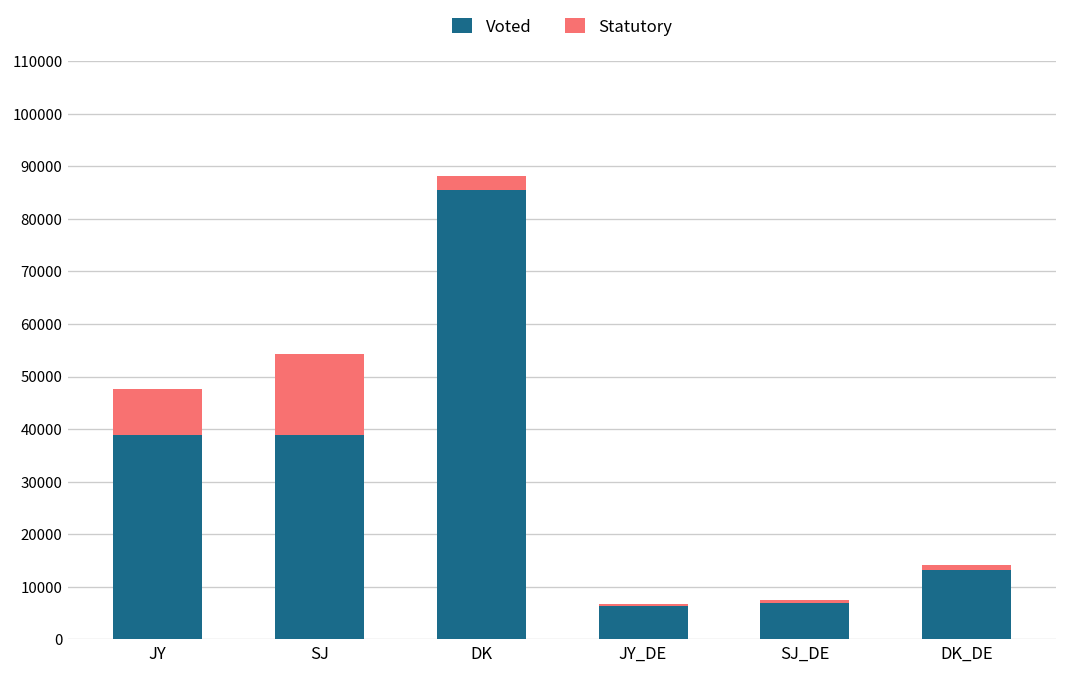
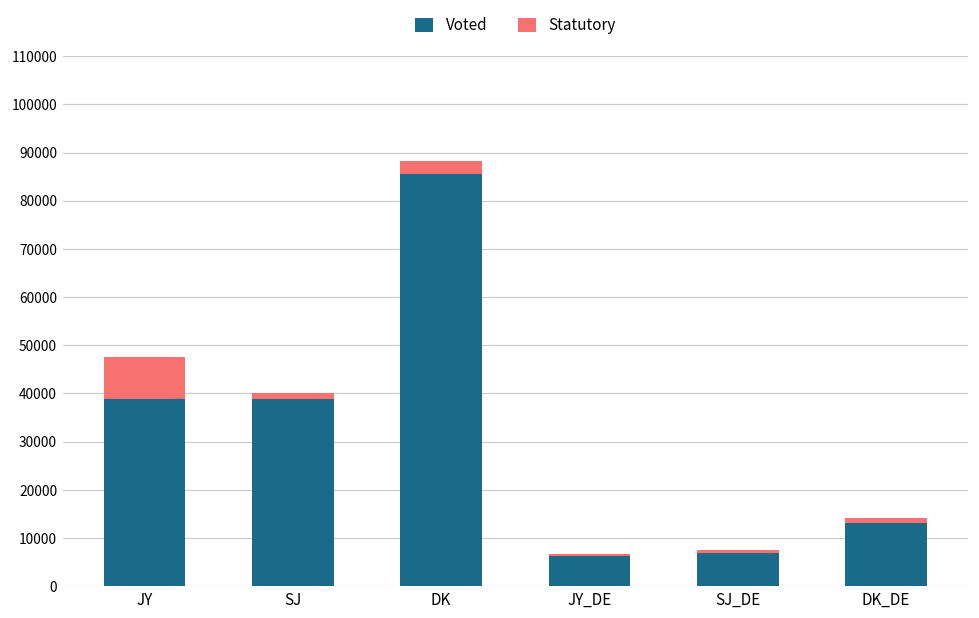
  {
    "Voted": {
      "JY": 39000,
      "SJ": 39000,
      "DK": 85000,
      "JY_DE": 6000,
      "SJ_DE": 7000,
      "DK_DE": 13000
    },
    "Statutory": {
      "JY": 9000,
-     "SJ": 15000,
+     "SJ": 1000,
      "DK": 3000,
      "SJ_DE": 1000,
      "DK_DE": 1000
    }
  }
